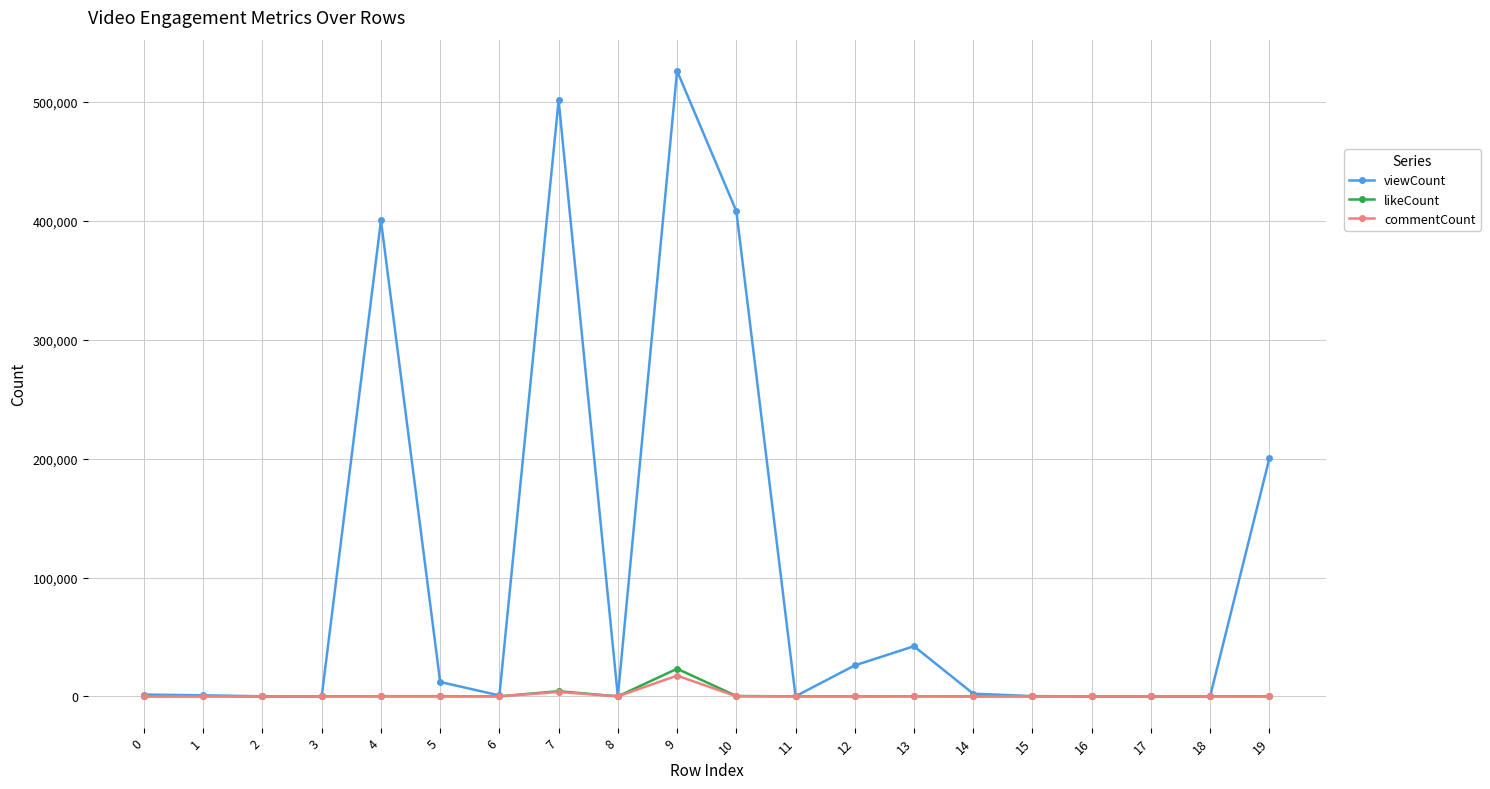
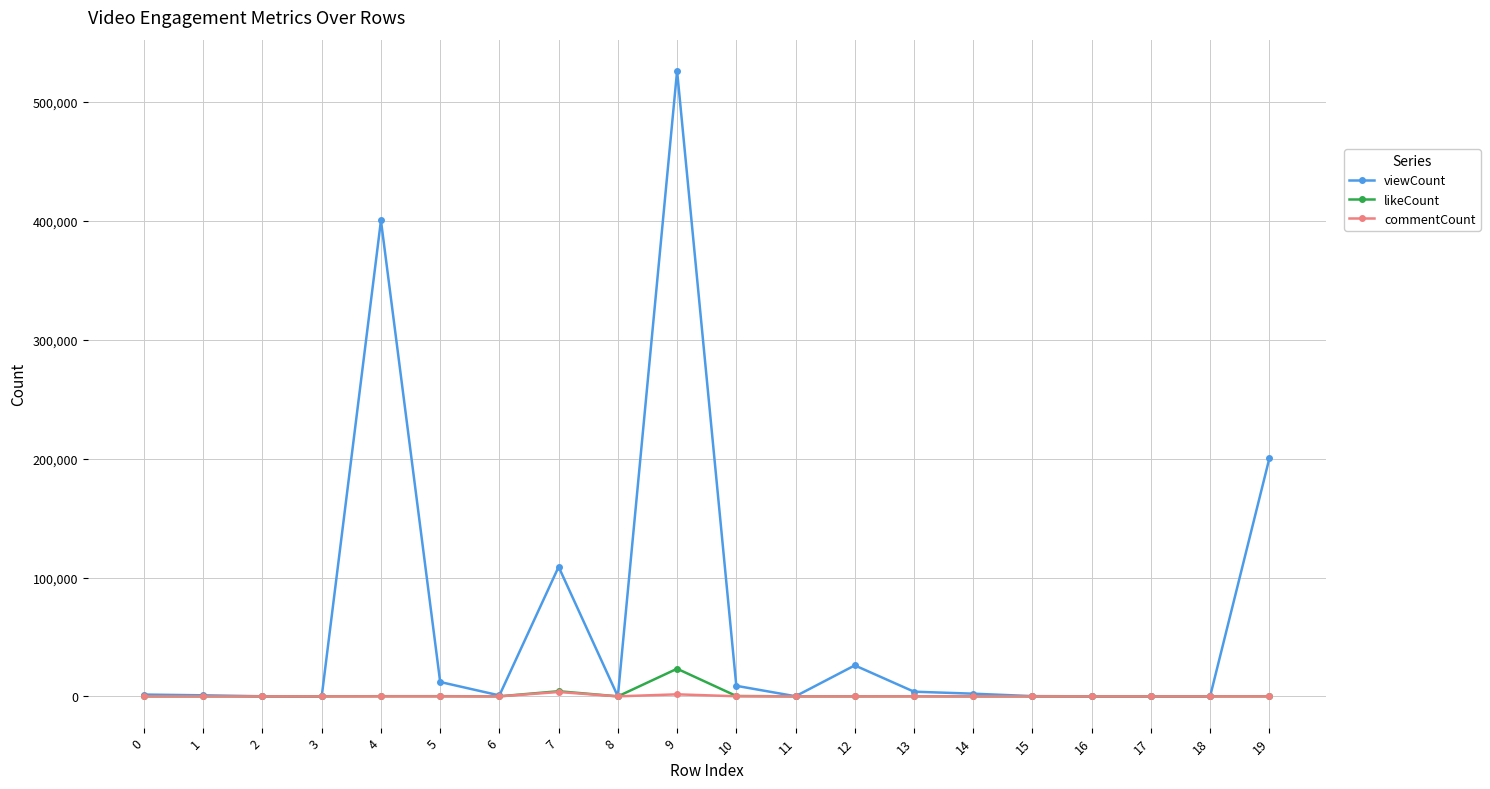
  {
    "viewCount": {
      "4": "400,000",
      "5": "12,000",
-     "7": "501,000",
+     "7": "109,000",
      "9": "526,000",
-     "10": "408,000",
+     "10": "9,000",
      "12": "26,000",
-     "13": "42,000",
+     "13": "4,000",
      "14": "2,000",
      "19": "200,000"
    },
    "likeCount": {
      "9": "23,000"
    },
    "commentCount": {
-     "9": "17,000"
+     "9": "2,000"
    }
  }
